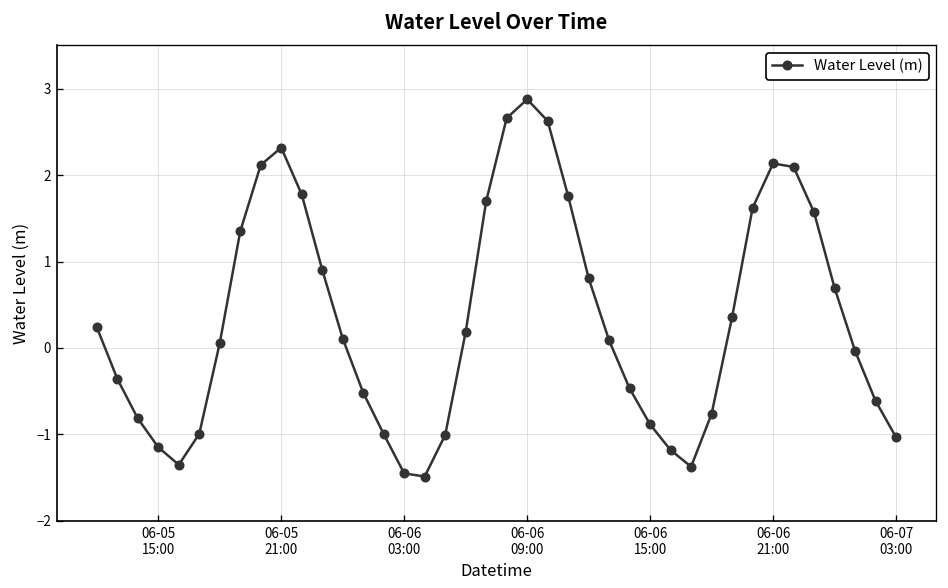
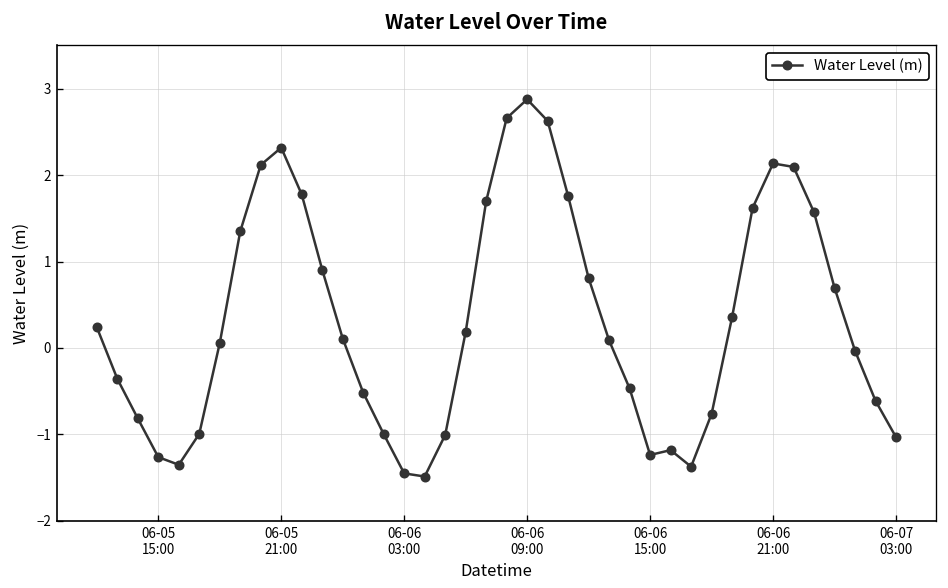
  {
-   "06-05 15:00": -1.1,
+   "06-05 15:00": -1.3,
    "06-05 21:00": 2.3,
    "06-06 03:00": -1.5,
    "06-06 09:00": 2.9,
-   "06-06 15:00": -0.9,
+   "06-06 15:00": -1.2,
    "06-06 21:00": 2.1,
    "06-07 03:00": -1.0
  }
